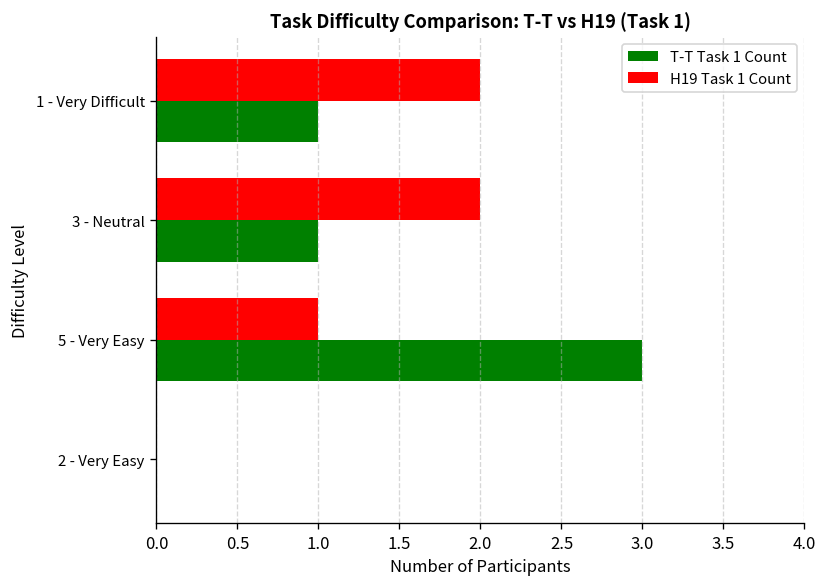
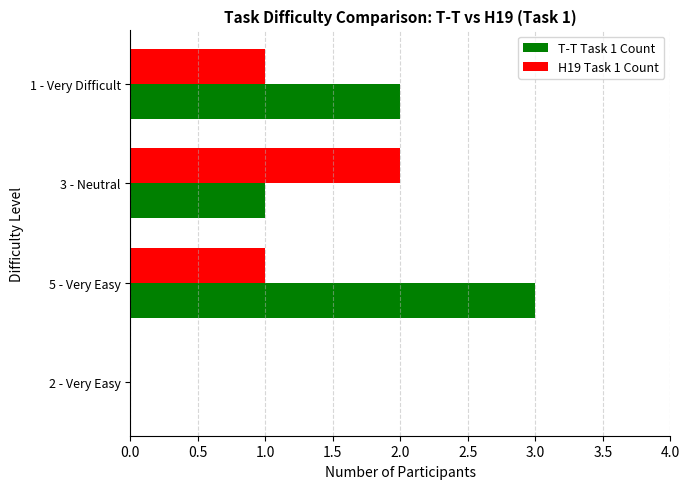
  {
    "T-T Task 1 Count": {
-     "1 - Very Difficult": 1,
+     "1 - Very Difficult": 2,
      "3 - Neutral": 1,
      "5 - Very Easy": 3,
      "2 - Very Easy": 0
    },
    "H19 Task 1 Count": {
-     "1 - Very Difficult": 2,
+     "1 - Very Difficult": 1,
      "3 - Neutral": 2,
      "5 - Very Easy": 1,
      "2 - Very Easy": 0
    }
  }
